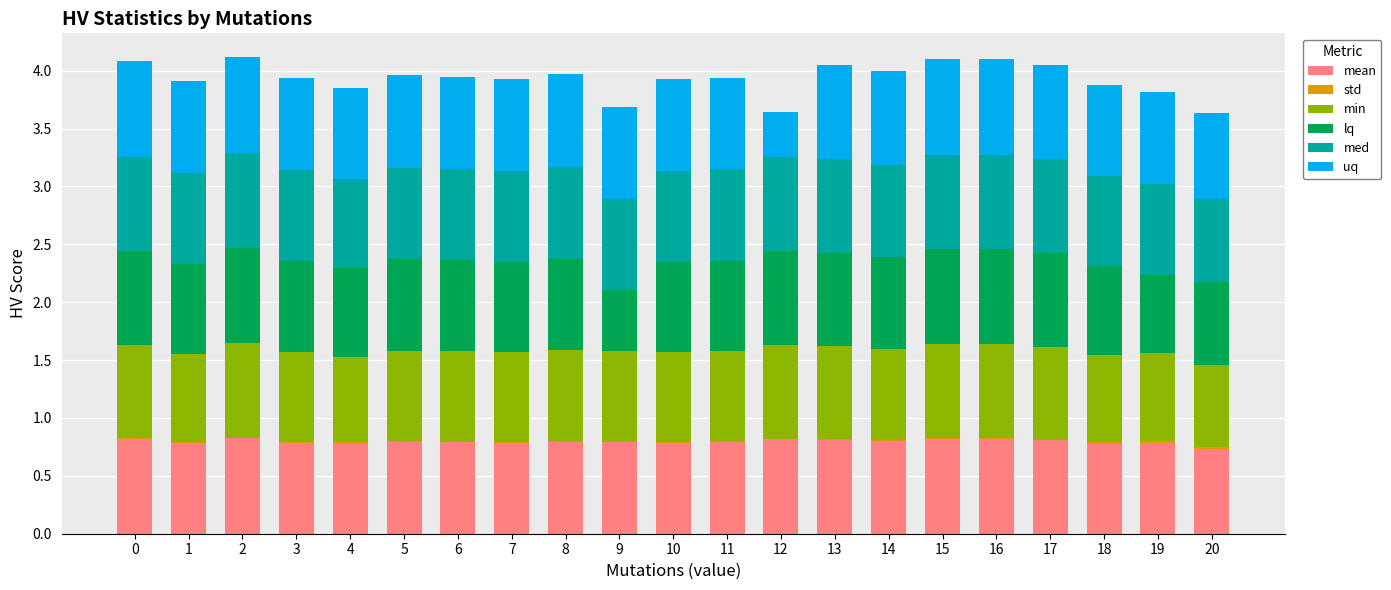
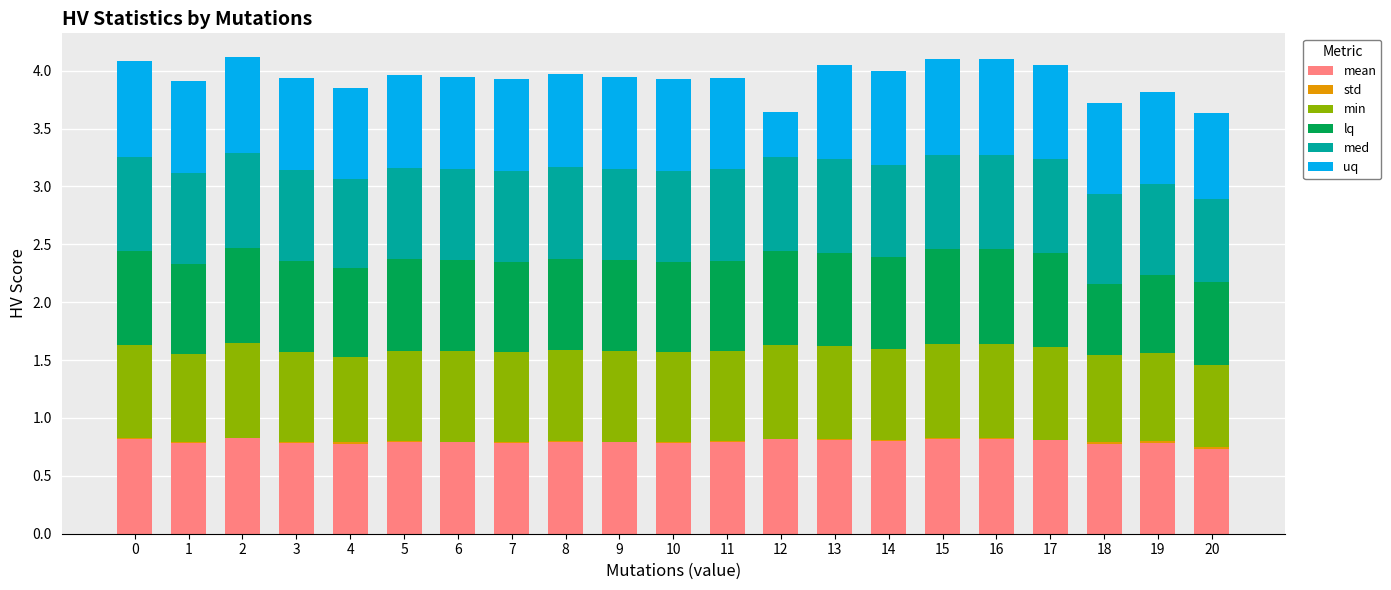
  {
    "mean": {
      "0": 0.82,
      "1": 0.78,
      "2": 0.82,
      "3": 0.79,
      "4": 0.77,
      "5": 0.79,
      "6": 0.79,
      "7": 0.79,
      "8": 0.80,
      "9": 0.79,
      "10": 0.79,
      "11": 0.79,
      "12": 0.82,
      "13": 0.81,
      "14": 0.80,
      "15": 0.82,
      "16": 0.82,
      "17": 0.81,
      "18": 0.78,
      "19": 0.79,
      "20": 0.73
    },
    "min": {
      "0": 0.80,
      "1": 0.76,
      "2": 0.81,
      "3": 0.78,
      "4": 0.74,
      "5": 0.78,
      "6": 0.78,
      "7": 0.77,
      "8": 0.78,
      "9": 0.78,
      "10": 0.77,
      "11": 0.78,
      "12": 0.81,
      "13": 0.80,
      "14": 0.78,
      "15": 0.81,
      "16": 0.81,
      "17": 0.80,
      "18": 0.76,
      "19": 0.77,
      "20": 0.71
    },
    "lq": {
      "0": 0.81,
      "1": 0.77,
      "2": 0.82,
      "3": 0.79,
      "4": 0.76,
      "5": 0.79,
      "6": 0.79,
      "7": 0.78,
      "8": 0.79,
-     "9": 0.53,
+     "9": 0.79,
      "10": 0.78,
      "11": 0.78,
      "12": 0.81,
      "13": 0.81,
      "14": 0.79,
      "15": 0.82,
      "16": 0.82,
      "17": 0.81,
-     "18": 0.77,
+     "18": 0.61,
      "19": 0.67,
      "20": 0.72
    },
    "med": {
      "0": 0.82,
      "1": 0.78,
      "2": 0.82,
      "3": 0.79,
      "4": 0.77,
      "5": 0.79,
      "6": 0.79,
      "7": 0.79,
      "8": 0.80,
      "9": 0.79,
      "10": 0.79,
      "11": 0.79,
      "12": 0.82,
      "13": 0.81,
      "14": 0.80,
      "15": 0.82,
      "16": 0.82,
      "17": 0.81,
      "18": 0.77,
      "19": 0.79,
      "20": 0.72
    },
    "uq": {
      "0": 0.82,
      "1": 0.79,
      "2": 0.83,
      "3": 0.79,
      "4": 0.79,
      "5": 0.80,
      "6": 0.79,
      "7": 0.79,
      "8": 0.80,
      "9": 0.79,
      "10": 0.79,
      "11": 0.79,
      "12": 0.39,
      "13": 0.81,
      "14": 0.81,
      "15": 0.82,
      "16": 0.82,
      "17": 0.81,
      "18": 0.79,
      "19": 0.79,
      "20": 0.74
    }
  }
